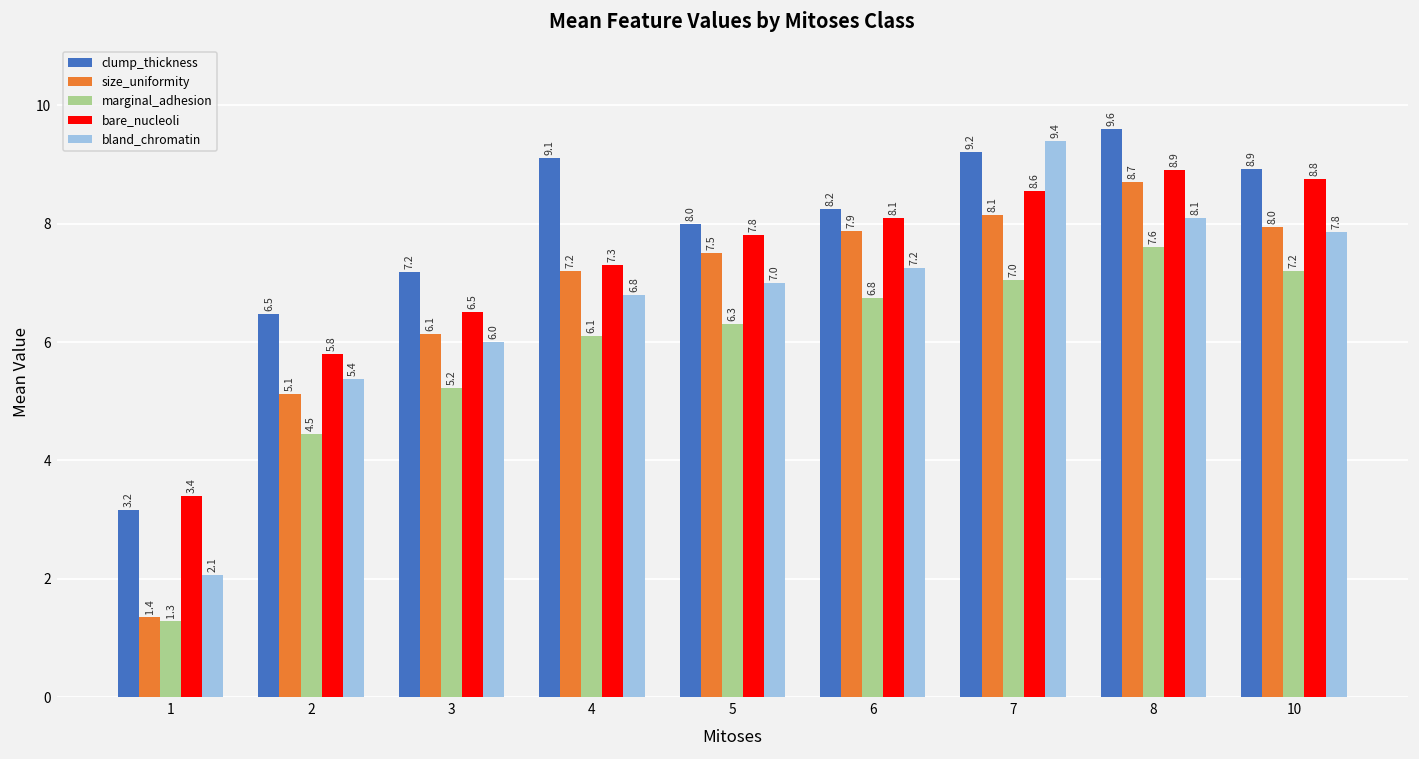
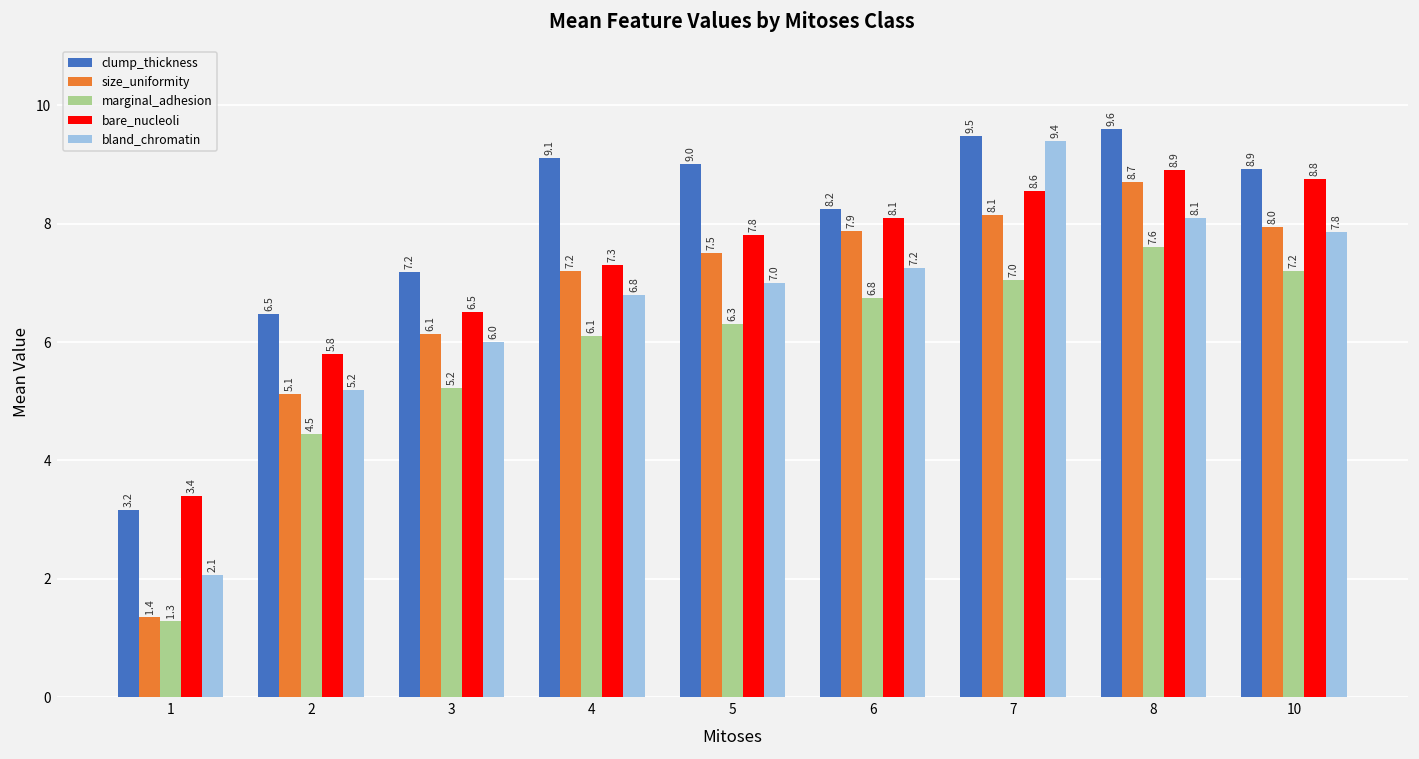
  {
    "clump_thickness": {
      "1": 3.2,
      "2": 6.5,
      "3": 7.2,
      "4": 9.1,
-     "5": 8.0,
+     "5": 9.0,
      "6": 8.2,
-     "7": 9.2,
+     "7": 9.5,
      "8": 9.6,
      "10": 8.9
    },
    "size_uniformity": {
      "1": 1.4,
      "2": 5.1,
      "3": 6.1,
      "4": 7.2,
      "5": 7.5,
      "6": 7.9,
      "7": 8.1,
      "8": 8.7,
      "10": 8.0
    },
    "marginal_adhesion": {
      "1": 1.3,
      "2": 4.5,
      "3": 5.2,
      "4": 6.1,
      "5": 6.3,
      "6": 6.8,
      "7": 7.0,
      "8": 7.6,
      "10": 7.2
    },
    "bare_nucleoli": {
      "1": 3.4,
      "2": 5.8,
      "3": 6.5,
      "4": 7.3,
      "5": 7.8,
      "6": 8.1,
      "7": 8.6,
      "8": 8.9,
      "10": 8.8
    },
    "bland_chromatin": {
      "1": 2.1,
-     "2": 5.4,
+     "2": 5.2,
      "3": 6.0,
      "4": 6.8,
      "5": 7.0,
      "6": 7.2,
      "7": 9.4,
      "8": 8.1,
      "10": 7.8
    }
  }
